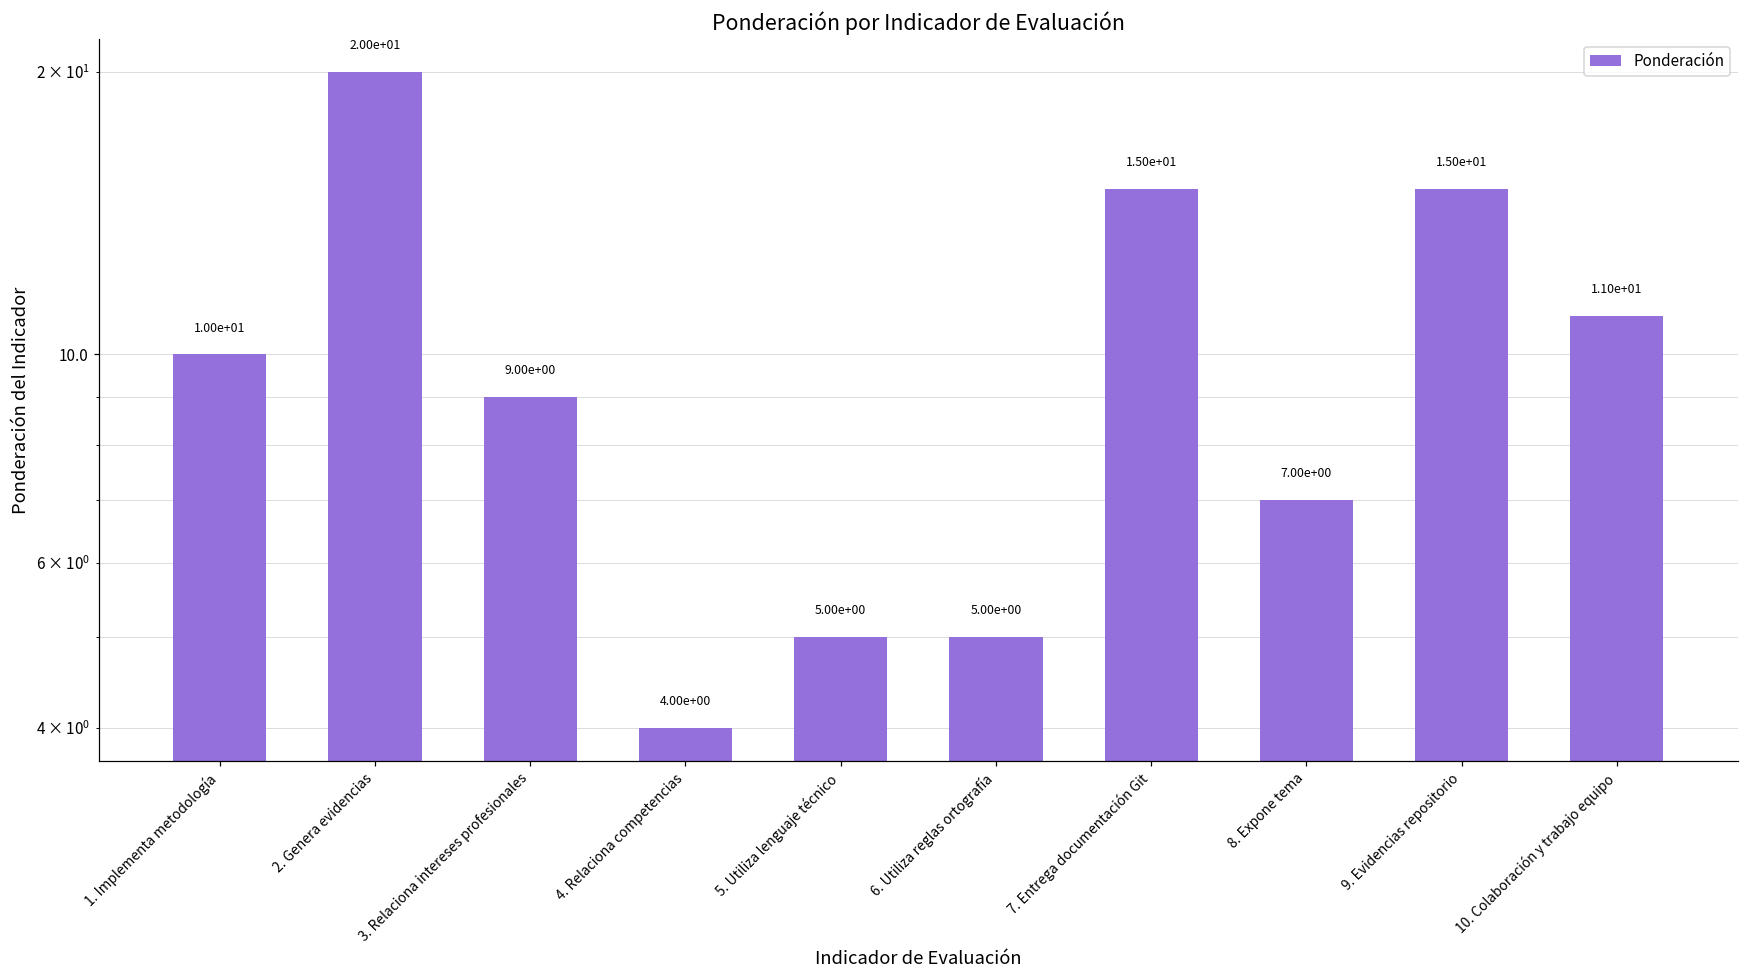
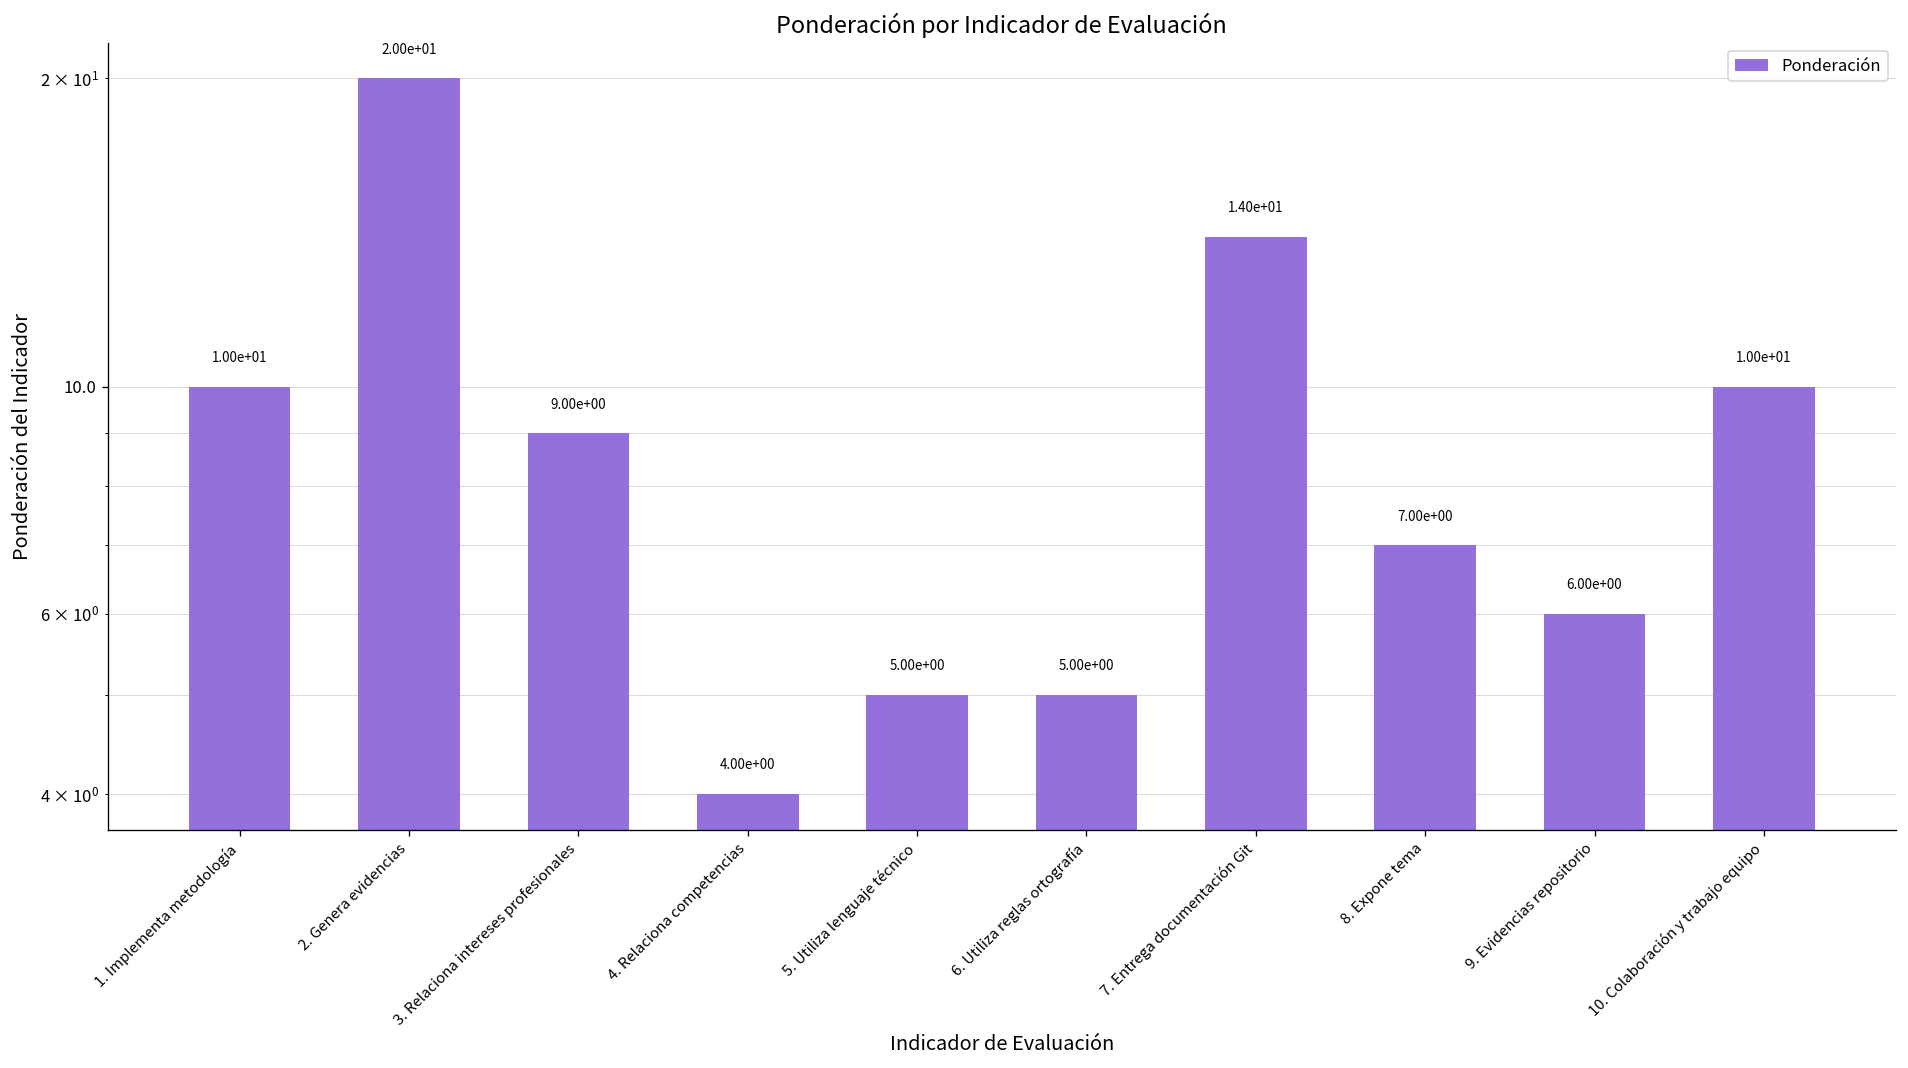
  {
    "1. Implementa metodología": "1.00e+01",
    "2. Genera evidencias": "2.00e+01",
    "3. Relaciona intereses profesionales": "9.00e+00",
    "4. Relaciona competencias": "4.00e+00",
    "5. Utiliza lenguaje técnico": "5.00e+00",
    "6. Utiliza reglas ortografía": "5.00e+00",
-   "7. Entrega documentación Git": "1.50e+01",
+   "7. Entrega documentación Git": "1.40e+01",
    "8. Expone tema": "7.00e+00",
-   "9. Evidencias repositorio": "1.50e+01",
-   "10. Colaboración y trabajo equipo": "1.10e+01"
+   "9. Evidencias repositorio": "6.00e+00",
+   "10. Colaboración y trabajo equipo": "1.00e+01"
  }
